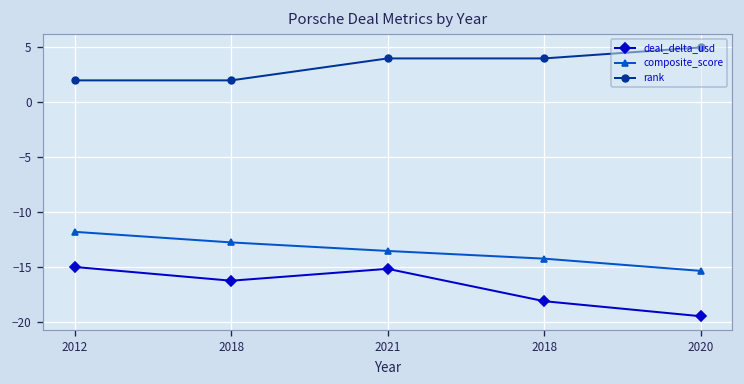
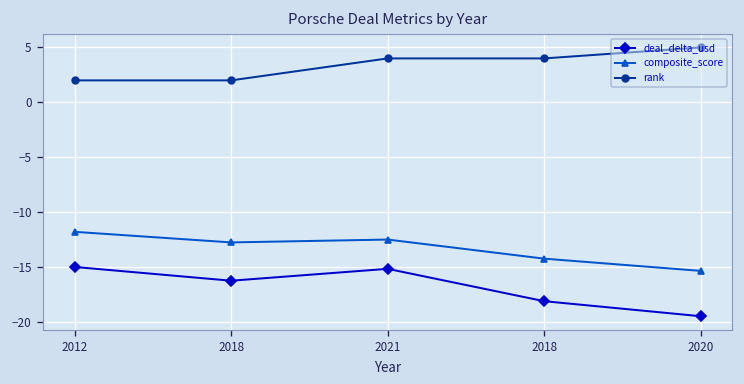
  {
    "deal_delta_usd": {
      "2012": -15,
      "2021": -15,
      "2020": -19
    },
    "composite_score": {
      "2012": -12,
-     "2021": -14,
+     "2021": -13,
      "2020": -15
    },
    "rank": {
      "2012": 2,
      "2021": 4
    }
  }
